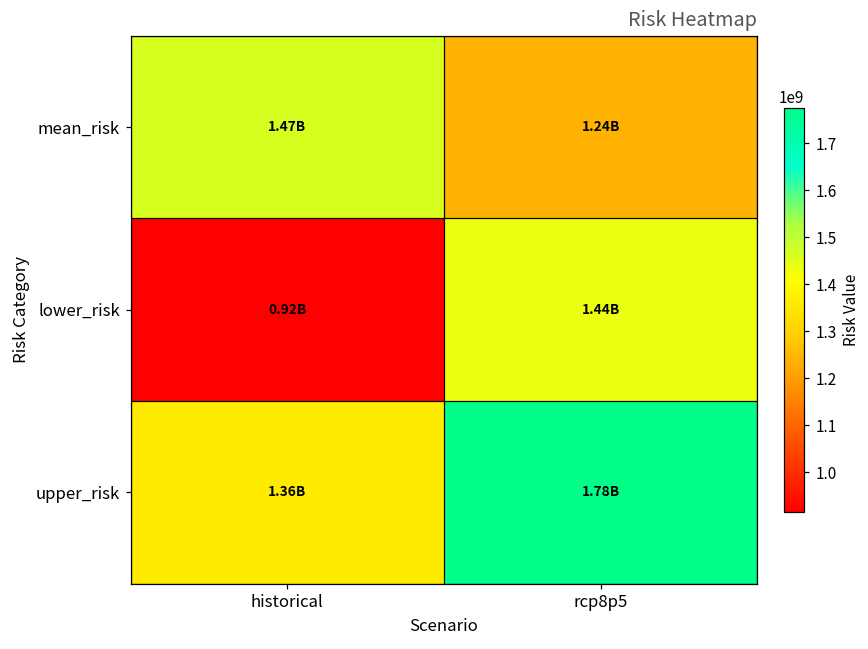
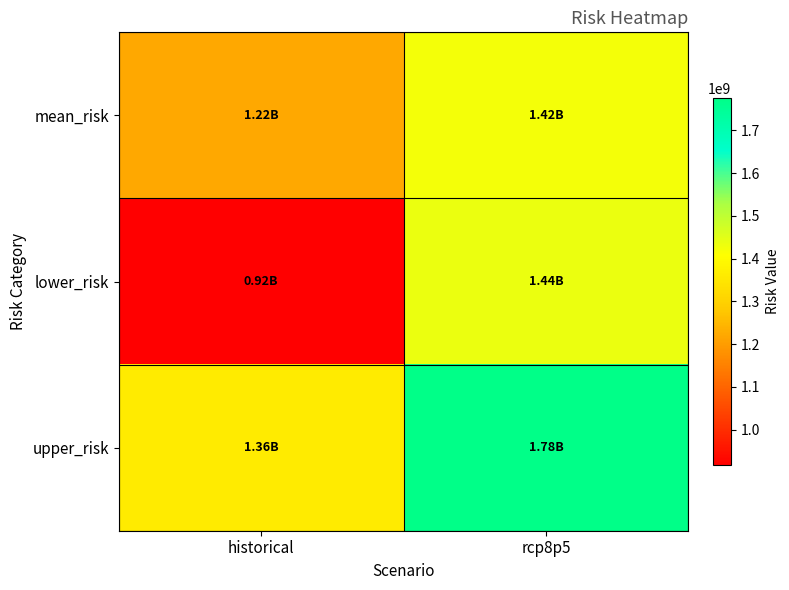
  {
    "mean_risk": {
-     "historical": "1.47B",
-     "rcp8p5": "1.24B"
+     "historical": "1.22B",
+     "rcp8p5": "1.42B"
    },
    "lower_risk": {
      "historical": "0.92B",
      "rcp8p5": "1.44B"
    },
    "upper_risk": {
      "historical": "1.36B",
      "rcp8p5": "1.78B"
    }
  }
